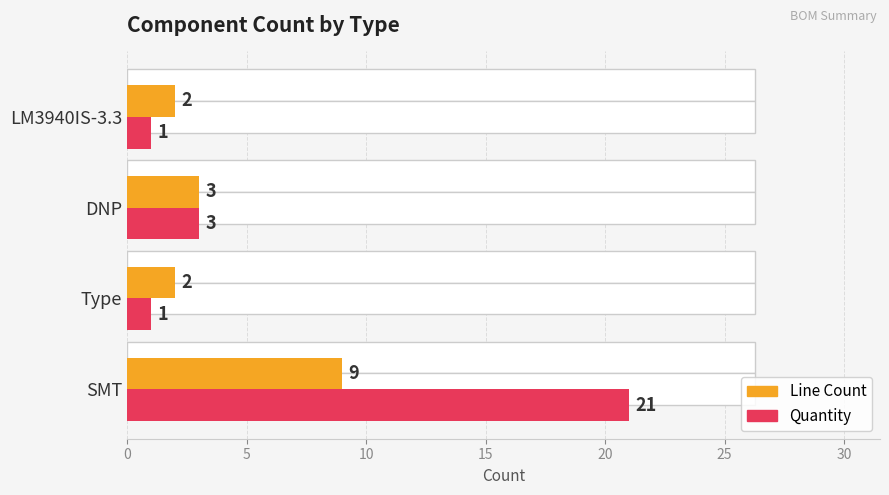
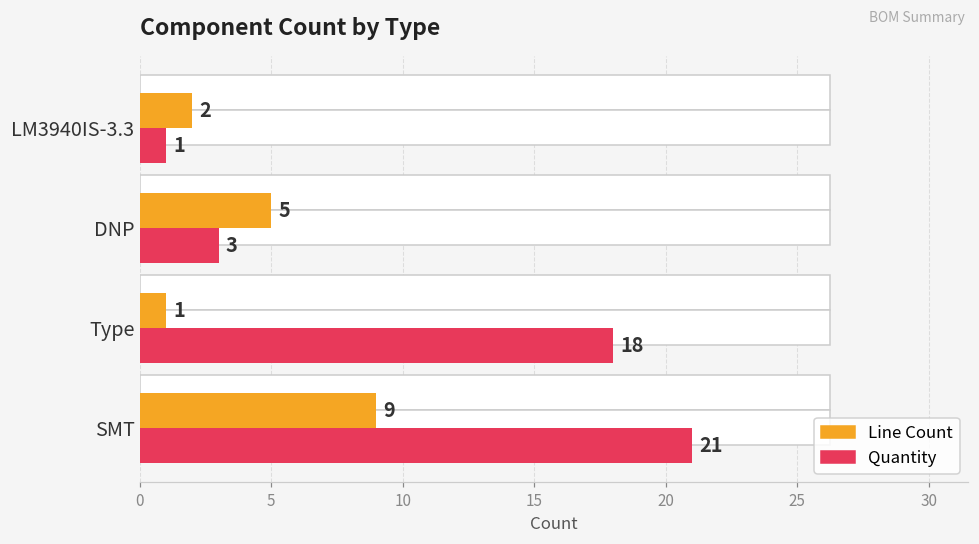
  {
    "Line Count": {
      "LM3940IS-3.3": 2,
-     "DNP": 3,
-     "Type": 2,
+     "DNP": 5,
+     "Type": 1,
      "SMT": 9
    },
    "Quantity": {
      "LM3940IS-3.3": 1,
      "DNP": 3,
-     "Type": 1,
+     "Type": 18,
      "SMT": 21
    }
  }
